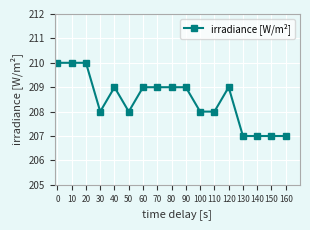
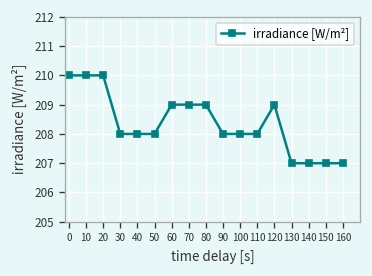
  {
    "0": 210,
    "10": 210,
    "20": 210,
    "30": 208,
-   "40": 209,
+   "40": 208,
    "50": 208,
    "60": 209,
    "70": 209,
    "80": 209,
-   "90": 209,
+   "90": 208,
    "100": 208,
    "110": 208,
    "120": 209,
    "130": 207,
    "140": 207,
    "150": 207,
    "160": 207
  }
